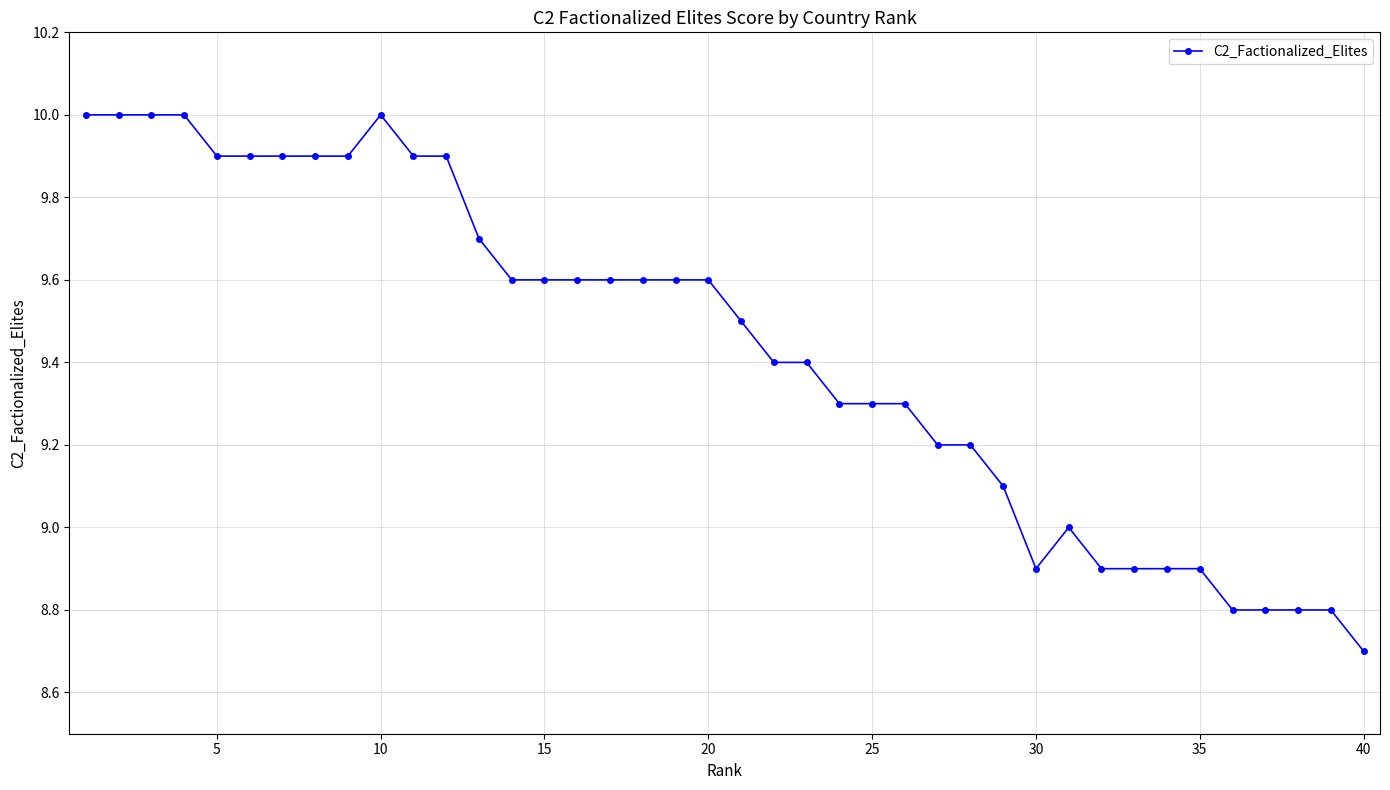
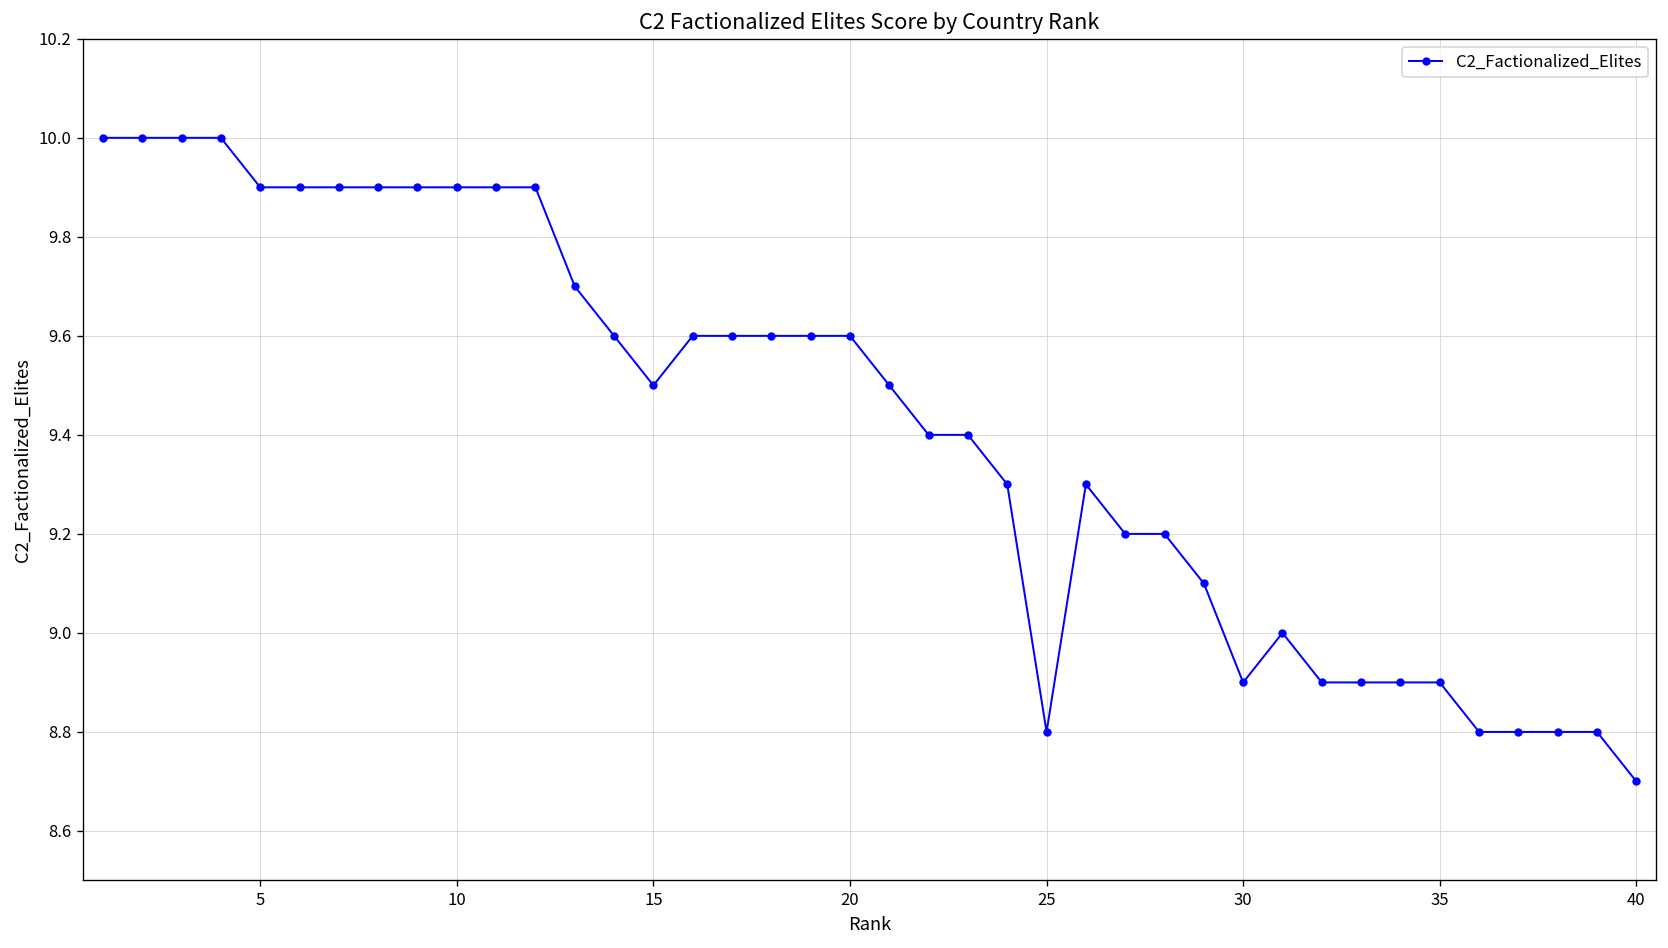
  {
    "5": 9.9,
-   "10": 10.0,
-   "15": 9.6,
+   "10": 9.9,
+   "15": 9.5,
    "20": 9.6,
-   "25": 9.3,
+   "25": 8.8,
    "30": 8.9,
    "35": 8.9,
    "40": 8.7
  }
